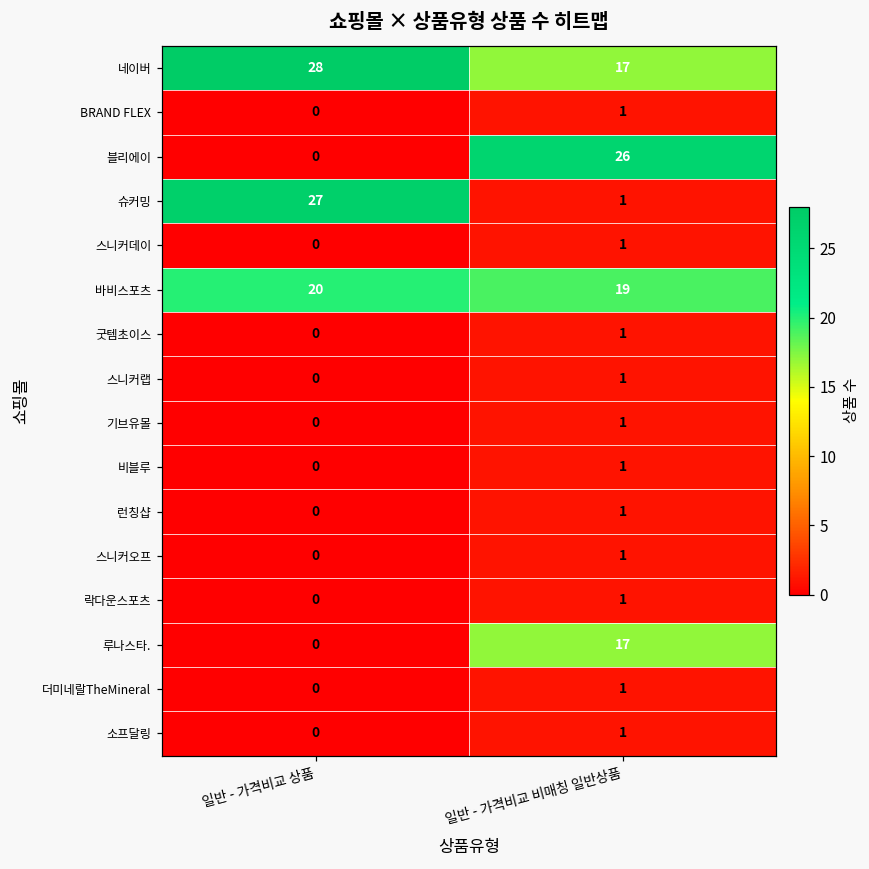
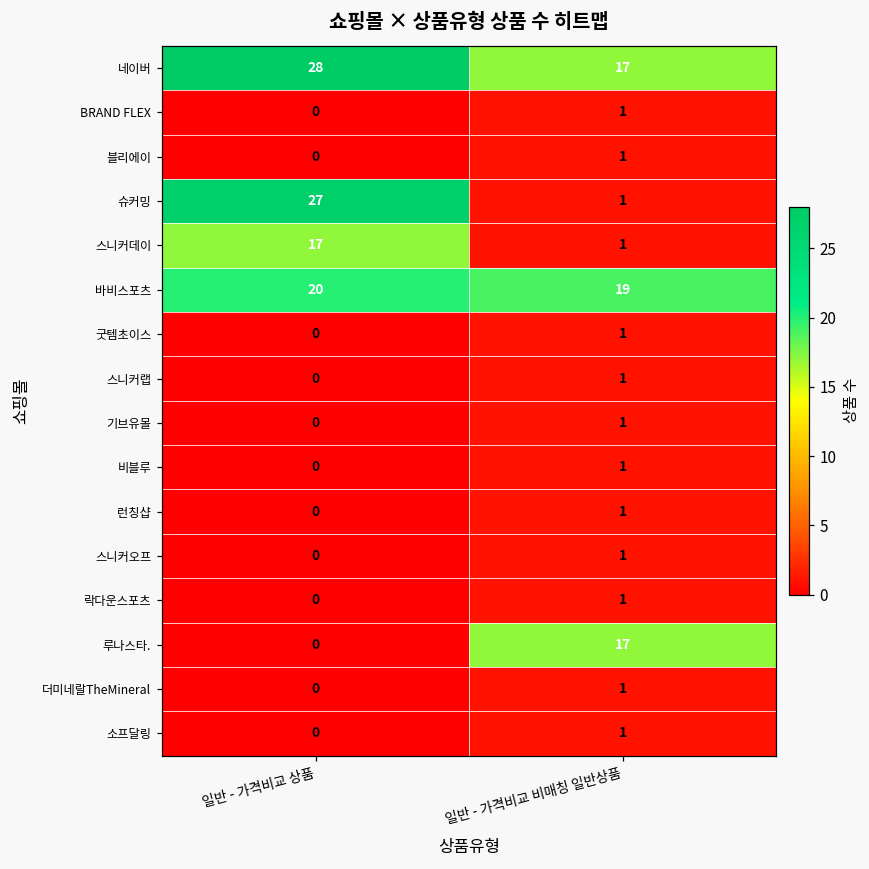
  {
    "네이버": {
      "일반 - 가격비교 상품": 28,
      "일반 - 가격비교 비매칭 일반상품": 17
    },
    "BRAND FLEX": {
      "일반 - 가격비교 상품": 0,
      "일반 - 가격비교 비매칭 일반상품": 1
    },
    "블리에이": {
      "일반 - 가격비교 상품": 0,
-     "일반 - 가격비교 비매칭 일반상품": 26
+     "일반 - 가격비교 비매칭 일반상품": 1
    },
    "슈커밍": {
      "일반 - 가격비교 상품": 27,
      "일반 - 가격비교 비매칭 일반상품": 1
    },
    "스니커데이": {
-     "일반 - 가격비교 상품": 0,
+     "일반 - 가격비교 상품": 17,
      "일반 - 가격비교 비매칭 일반상품": 1
    },
    "바비스포츠": {
      "일반 - 가격비교 상품": 20,
      "일반 - 가격비교 비매칭 일반상품": 19
    },
    "굿템초이스": {
      "일반 - 가격비교 상품": 0,
      "일반 - 가격비교 비매칭 일반상품": 1
    },
    "스니커랩": {
      "일반 - 가격비교 상품": 0,
      "일반 - 가격비교 비매칭 일반상품": 1
    },
    "기브유몰": {
      "일반 - 가격비교 상품": 0,
      "일반 - 가격비교 비매칭 일반상품": 1
    },
    "비블루": {
      "일반 - 가격비교 상품": 0,
      "일반 - 가격비교 비매칭 일반상품": 1
    },
    "런칭샵": {
      "일반 - 가격비교 상품": 0,
      "일반 - 가격비교 비매칭 일반상품": 1
    },
    "스니커오프": {
      "일반 - 가격비교 상품": 0,
      "일반 - 가격비교 비매칭 일반상품": 1
    },
    "락다운스포츠": {
      "일반 - 가격비교 상품": 0,
      "일반 - 가격비교 비매칭 일반상품": 1
    },
    "루나스타.": {
      "일반 - 가격비교 상품": 0,
      "일반 - 가격비교 비매칭 일반상품": 17
    },
    "더미네랄TheMineral": {
      "일반 - 가격비교 상품": 0,
      "일반 - 가격비교 비매칭 일반상품": 1
    },
    "소프달링": {
      "일반 - 가격비교 상품": 0,
      "일반 - 가격비교 비매칭 일반상품": 1
    }
  }
